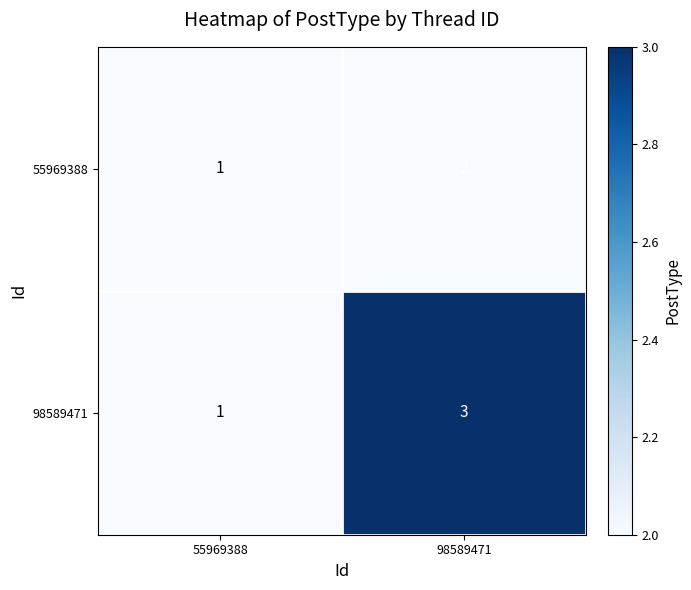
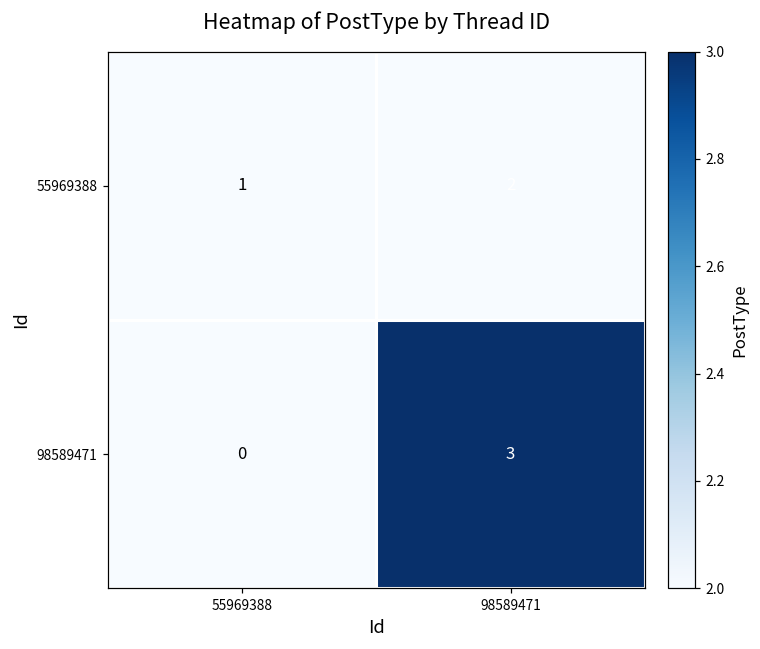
  {
    "55969388": {
      "55969388": 1
    },
    "98589471": {
-     "55969388": 1,
+     "55969388": 0,
      "98589471": 3
    }
  }
